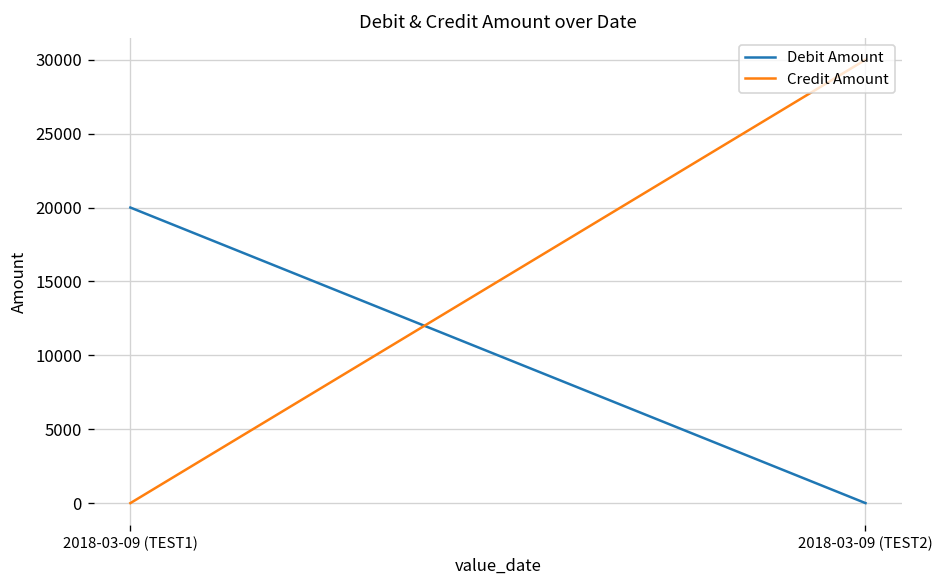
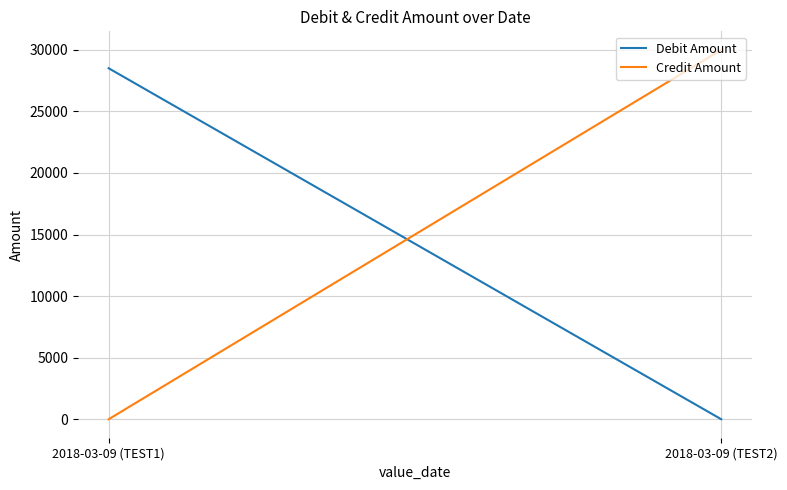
  {
    "Debit Amount": {
-     "2018-03-09 (TEST1)": 20000,
+     "2018-03-09 (TEST1)": 28500,
      "2018-03-09 (TEST2)": 0
    },
    "Credit Amount": {
      "2018-03-09 (TEST1)": 0
    }
  }
